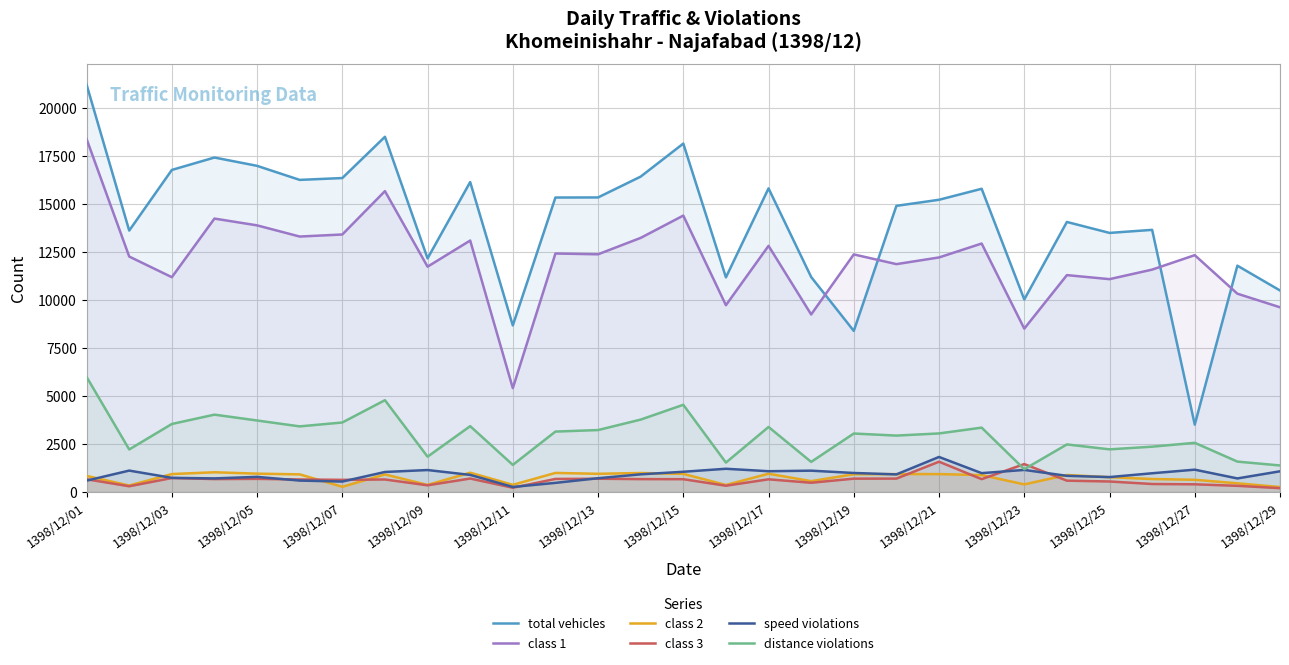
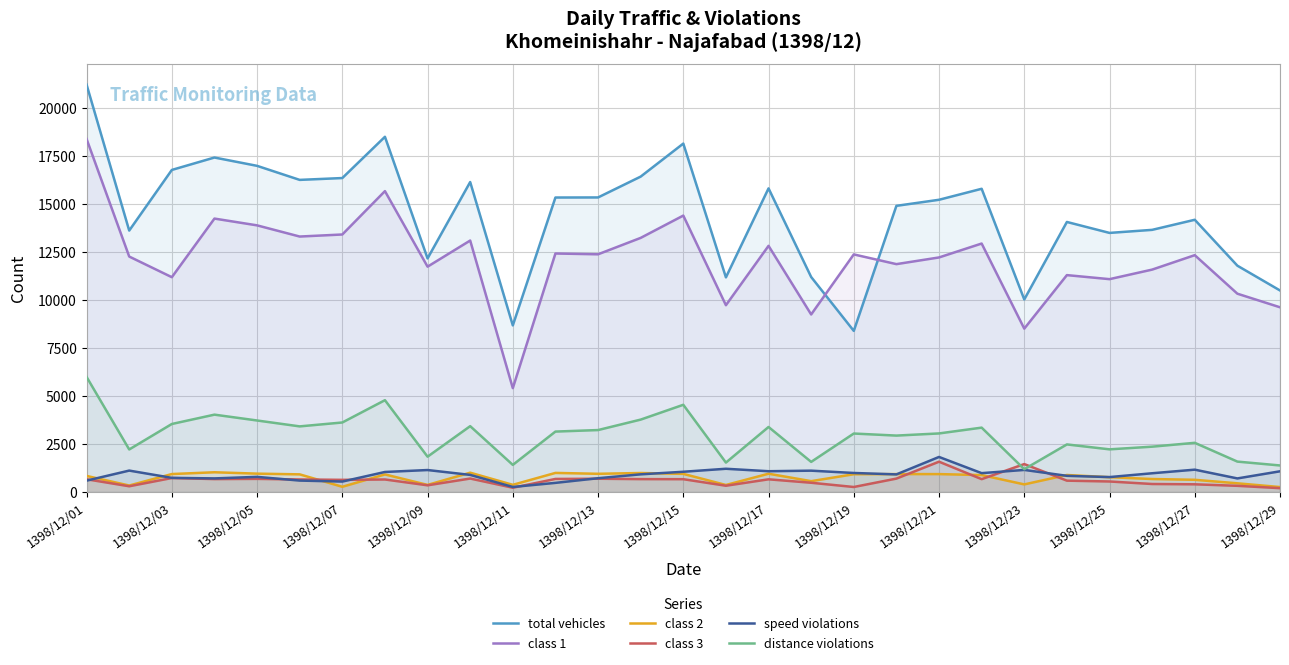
  {
    "total vehicles": {
      "1398/12/01": 21200,
      "1398/12/03": 16800,
      "1398/12/05": 17000,
      "1398/12/07": 16300,
      "1398/12/09": 12200,
      "1398/12/11": 8700,
      "1398/12/13": 15300,
      "1398/12/15": 18100,
      "1398/12/17": 15800,
      "1398/12/19": 8400,
      "1398/12/21": 15200,
      "1398/12/23": 10000,
      "1398/12/25": 13500,
-     "1398/12/27": 3500,
+     "1398/12/27": 14200,
      "1398/12/29": 10500
    },
    "class 1": {
      "1398/12/01": 18400,
      "1398/12/03": 11200,
      "1398/12/05": 13900,
      "1398/12/07": 13400,
      "1398/12/09": 11700,
      "1398/12/11": 5400,
      "1398/12/13": 12400,
      "1398/12/15": 14400,
      "1398/12/17": 12800,
      "1398/12/19": 12400,
      "1398/12/21": 12200,
      "1398/12/23": 8500,
      "1398/12/25": 11100,
      "1398/12/27": 12300,
      "1398/12/29": 9600
    },
    "class 2": {
      "1398/12/01": 800,
      "1398/12/03": 900,
      "1398/12/05": 1000,
      "1398/12/07": 300,
      "1398/12/13": 1000,
      "1398/12/21": 900,
      "1398/12/23": 400,
      "1398/12/27": 600
    },
    "class 3": {
      "1398/12/15": 700,
      "1398/12/17": 700,
-     "1398/12/19": 700,
+     "1398/12/19": 300,
      "1398/12/21": 1600,
      "1398/12/23": 1500,
      "1398/12/25": 600,
      "1398/12/27": 400
    },
    "speed violations": {
      "1398/12/09": 1200,
      "1398/12/21": 1800,
      "1398/12/27": 1200,
      "1398/12/29": 1100
    },
    "distance violations": {
      "1398/12/01": 6000,
      "1398/12/03": 3500,
      "1398/12/05": 3700,
      "1398/12/07": 3600,
      "1398/12/09": 1800,
      "1398/12/11": 1400,
      "1398/12/13": 3200,
      "1398/12/15": 4500,
      "1398/12/17": 3400,
      "1398/12/19": 3100,
      "1398/12/21": 3100,
      "1398/12/25": 2200,
      "1398/12/27": 2600,
      "1398/12/29": 1400
    }
  }
